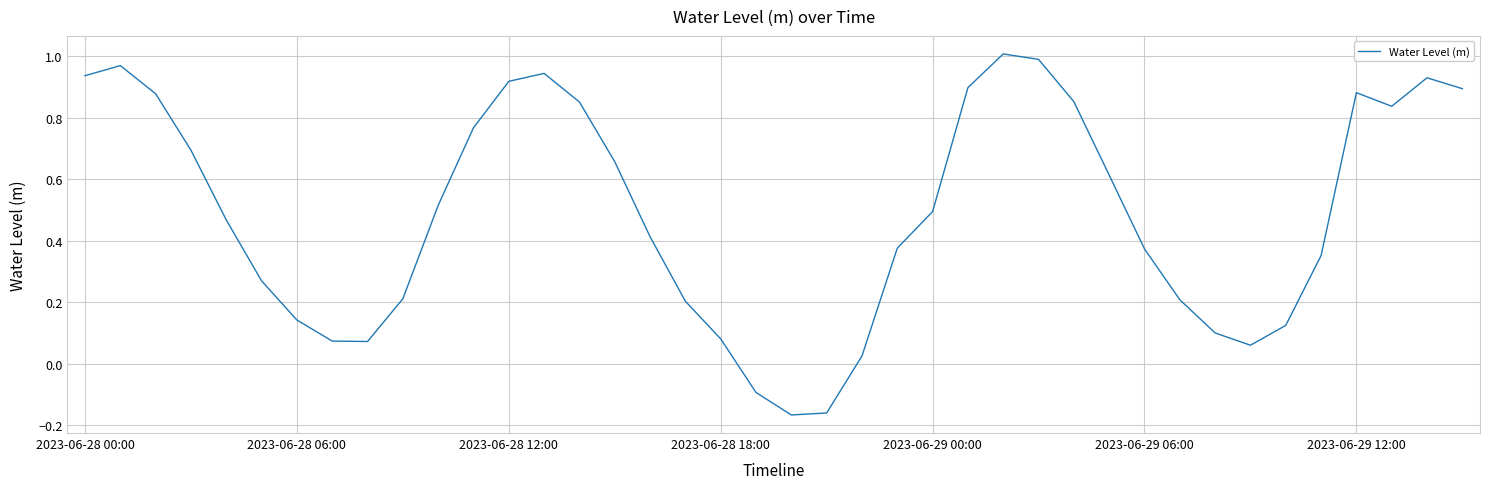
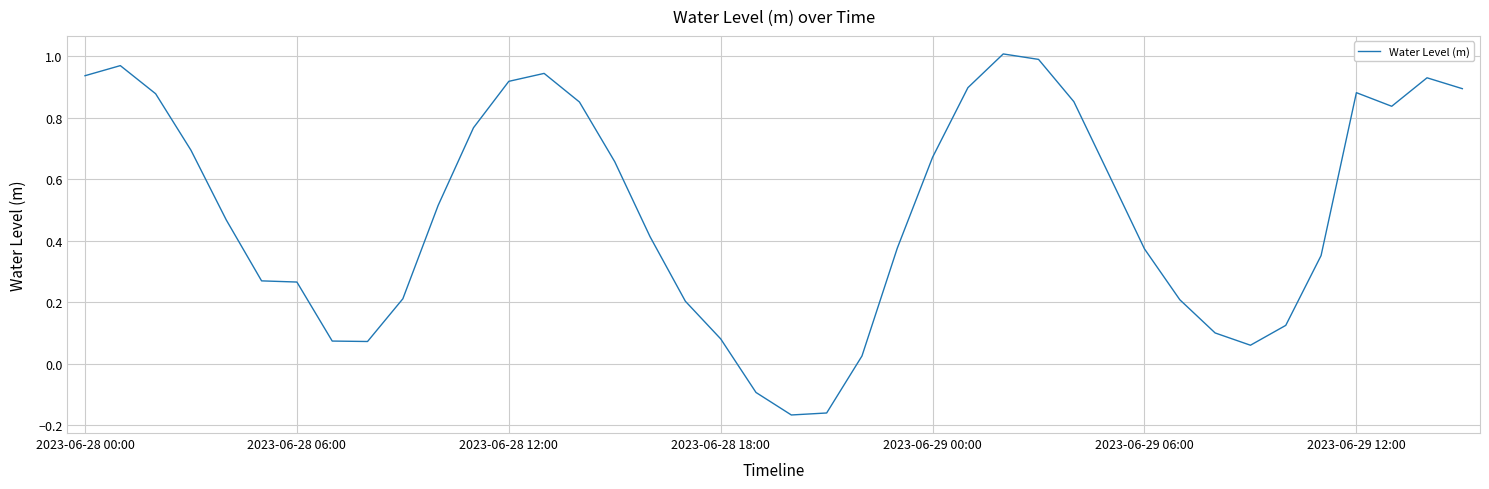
  {
    "2023-06-28 00:00": 0.94,
-   "2023-06-28 06:00": 0.14,
+   "2023-06-28 06:00": 0.27,
    "2023-06-28 12:00": 0.92,
    "2023-06-28 18:00": 0.08,
-   "2023-06-29 00:00": 0.50,
+   "2023-06-29 00:00": 0.67,
    "2023-06-29 06:00": 0.37,
    "2023-06-29 12:00": 0.88
  }
